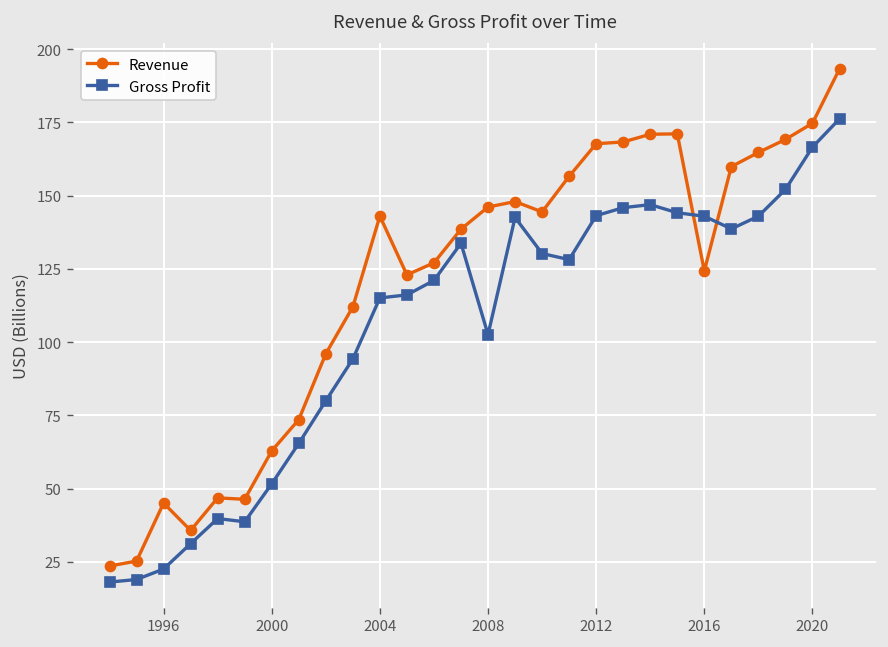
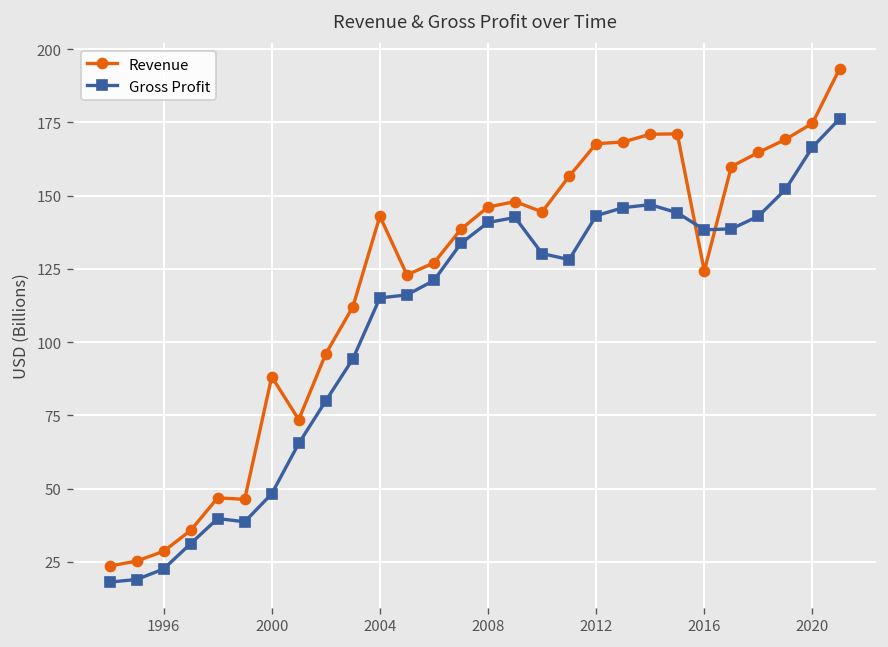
  {
    "Revenue": {
-     "1996": 45,
-     "2000": 63,
+     "1996": 29,
+     "2000": 88,
      "2004": 143,
      "2008": 146,
      "2012": 168,
      "2016": 124,
      "2020": 175
    },
    "Gross Profit": {
      "1996": 23,
-     "2000": 52,
+     "2000": 48,
      "2004": 115,
-     "2008": 103,
+     "2008": 141,
      "2012": 143,
-     "2016": 143,
+     "2016": 138,
      "2020": 167
    }
  }
